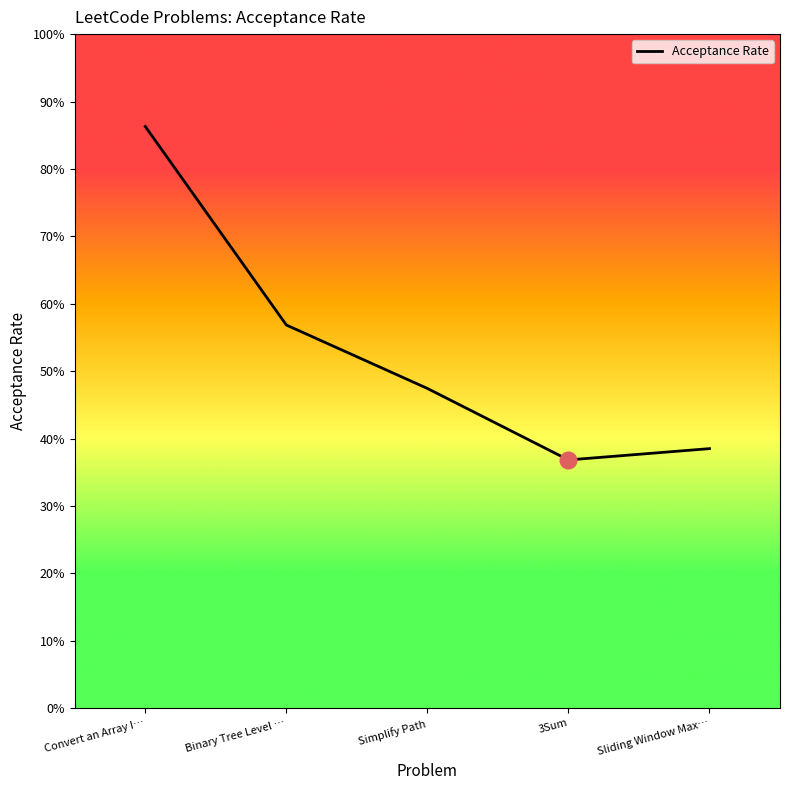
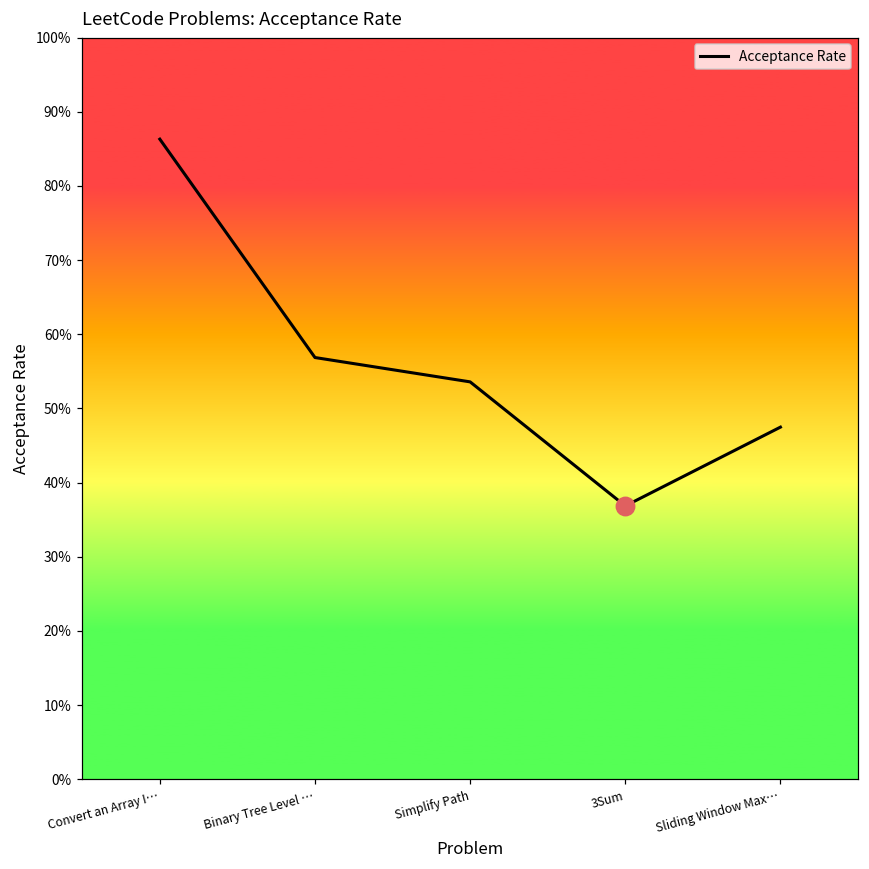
  {
    "Acceptance Rate": {
      "Convert an Array I…": "86%",
      "Binary Tree Level …": "57%",
-     "Simplify Path": "47%",
-     "Sliding Window Max…": "39%"
+     "Simplify Path": "54%",
+     "Sliding Window Max…": "47%"
    }
  }
